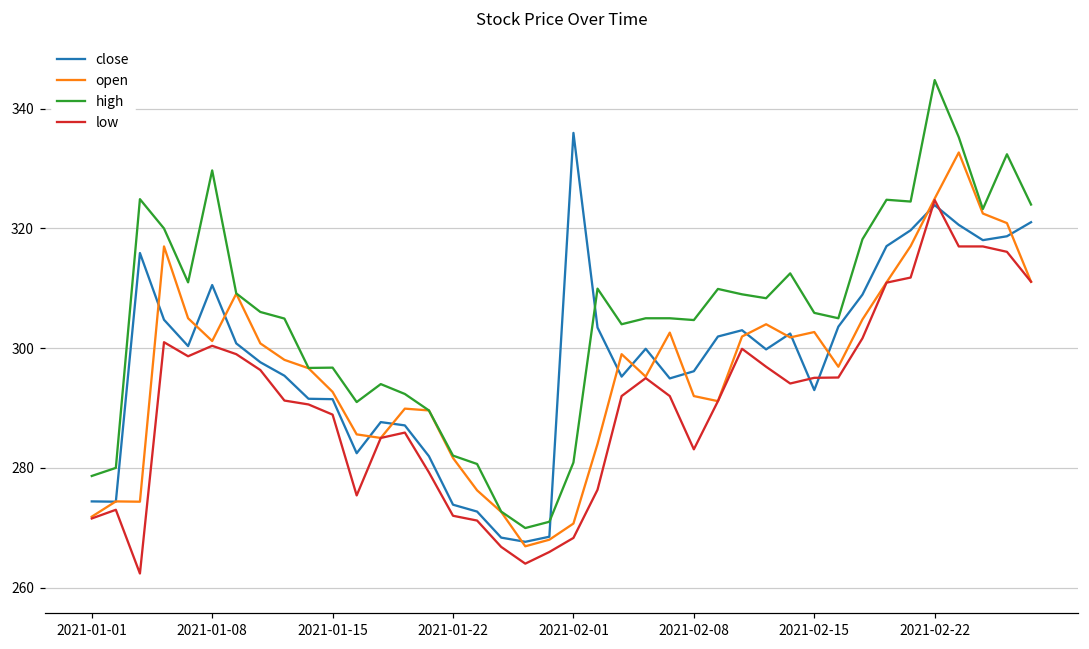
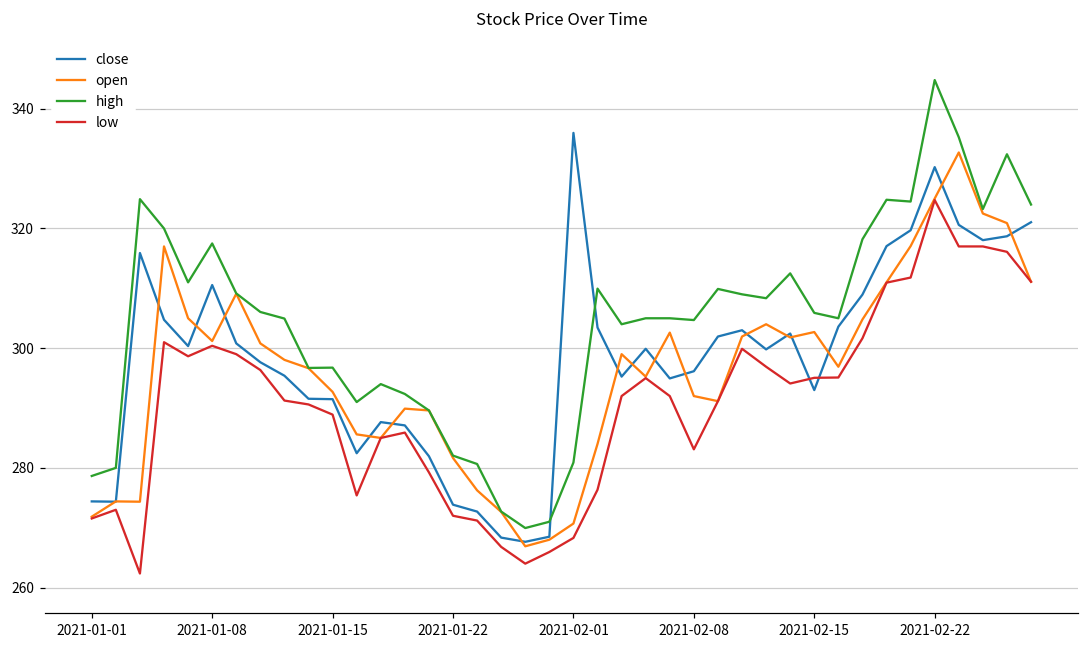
  {
    "close": {
      "2021-01-01": 274,
      "2021-01-08": 311,
      "2021-01-15": 291,
      "2021-01-22": 274,
      "2021-02-01": 336,
      "2021-02-08": 296,
      "2021-02-15": 293,
-     "2021-02-22": 324
+     "2021-02-22": 330
    },
    "open": {
      "2021-01-08": 301,
      "2021-01-15": 293,
      "2021-02-01": 271,
      "2021-02-08": 292,
      "2021-02-15": 303
    },
    "high": {
      "2021-01-01": 279,
-     "2021-01-08": 330,
+     "2021-01-08": 318,
      "2021-01-15": 297,
      "2021-02-01": 281,
      "2021-02-08": 305,
      "2021-02-15": 306,
      "2021-02-22": 345
    },
    "low": {
      "2021-01-08": 300,
      "2021-01-15": 289,
      "2021-01-22": 272,
      "2021-02-01": 268,
      "2021-02-08": 283,
      "2021-02-15": 295
    }
  }
